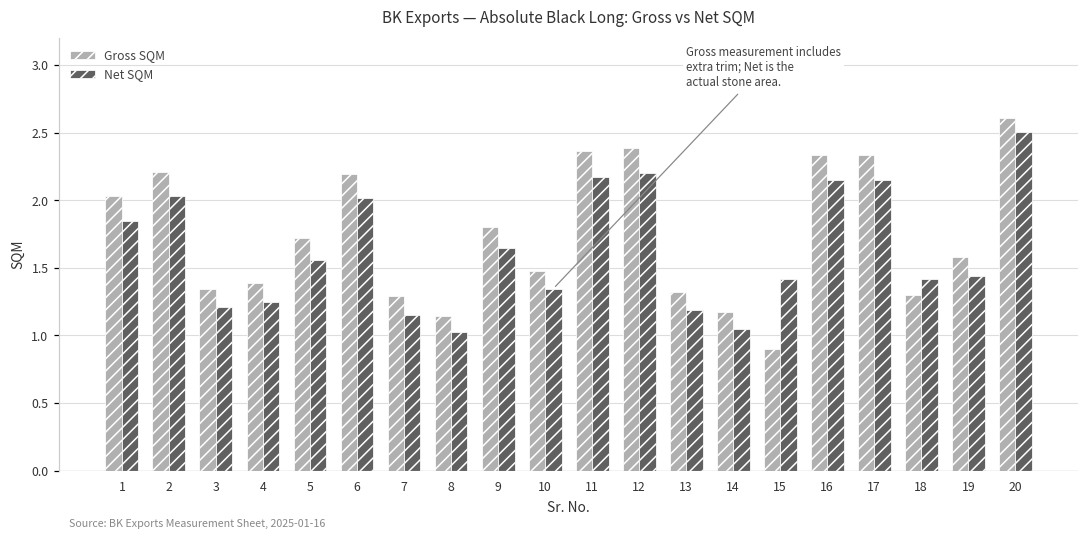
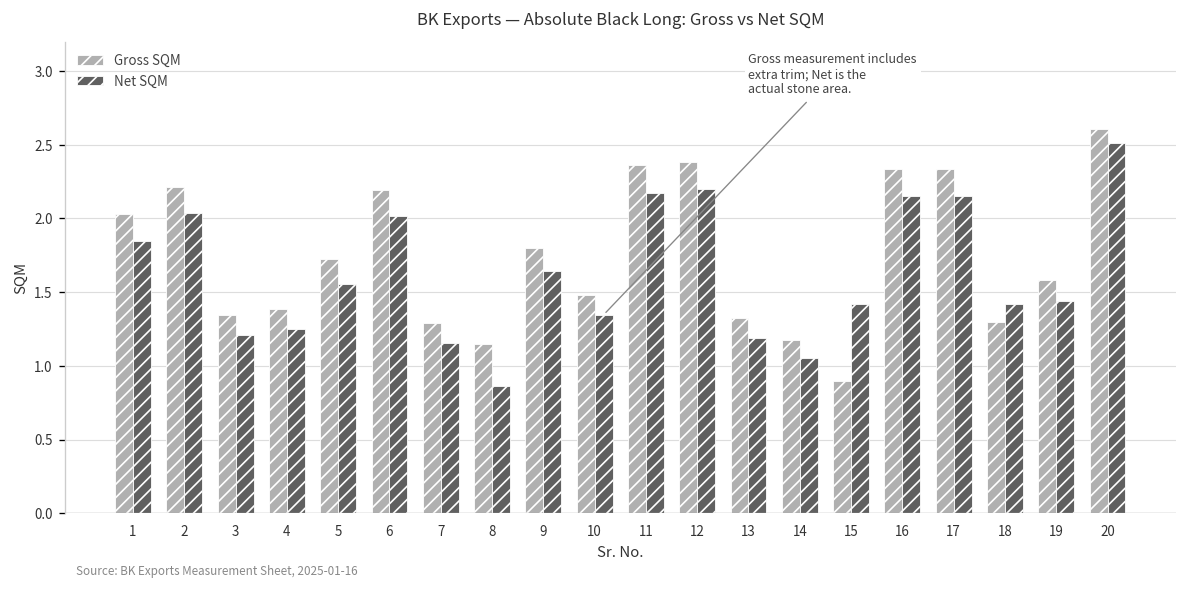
  {
    "Gross SQM": {
      "1": 2.03,
      "2": 2.21,
      "3": 1.34,
      "4": 1.39,
      "5": 1.72,
      "6": 2.20,
      "7": 1.29,
      "8": 1.15,
      "9": 1.80,
      "10": 1.48,
      "11": 2.36,
      "12": 2.39,
      "13": 1.32,
      "14": 1.18,
      "15": 0.90,
      "16": 2.33,
      "17": 2.33,
      "18": 1.30,
      "19": 1.58,
      "20": 2.61
    },
    "Net SQM": {
      "1": 1.85,
      "2": 2.04,
      "3": 1.21,
      "4": 1.25,
      "5": 1.56,
      "6": 2.02,
      "7": 1.16,
-     "8": 1.02,
+     "8": 0.87,
      "9": 1.65,
      "10": 1.35,
      "11": 2.17,
      "12": 2.20,
      "13": 1.19,
      "14": 1.05,
      "15": 1.42,
      "16": 2.15,
      "17": 2.15,
      "18": 1.42,
      "19": 1.44,
      "20": 2.51
    }
  }
